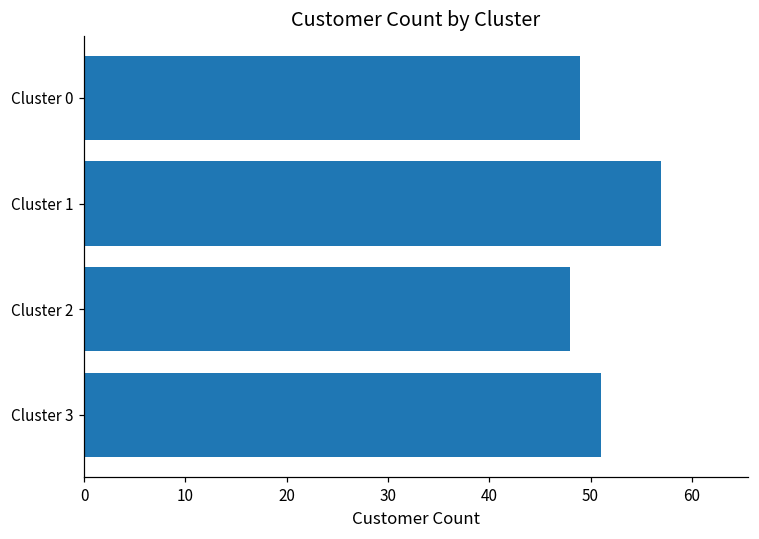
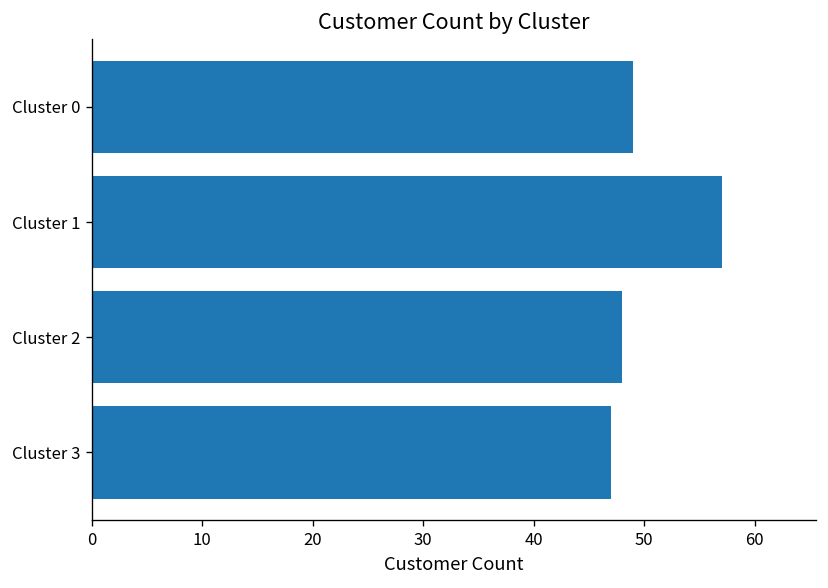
  {
    "Cluster 0": 49,
    "Cluster 1": 57,
    "Cluster 2": 48,
-   "Cluster 3": 51
+   "Cluster 3": 47
  }
